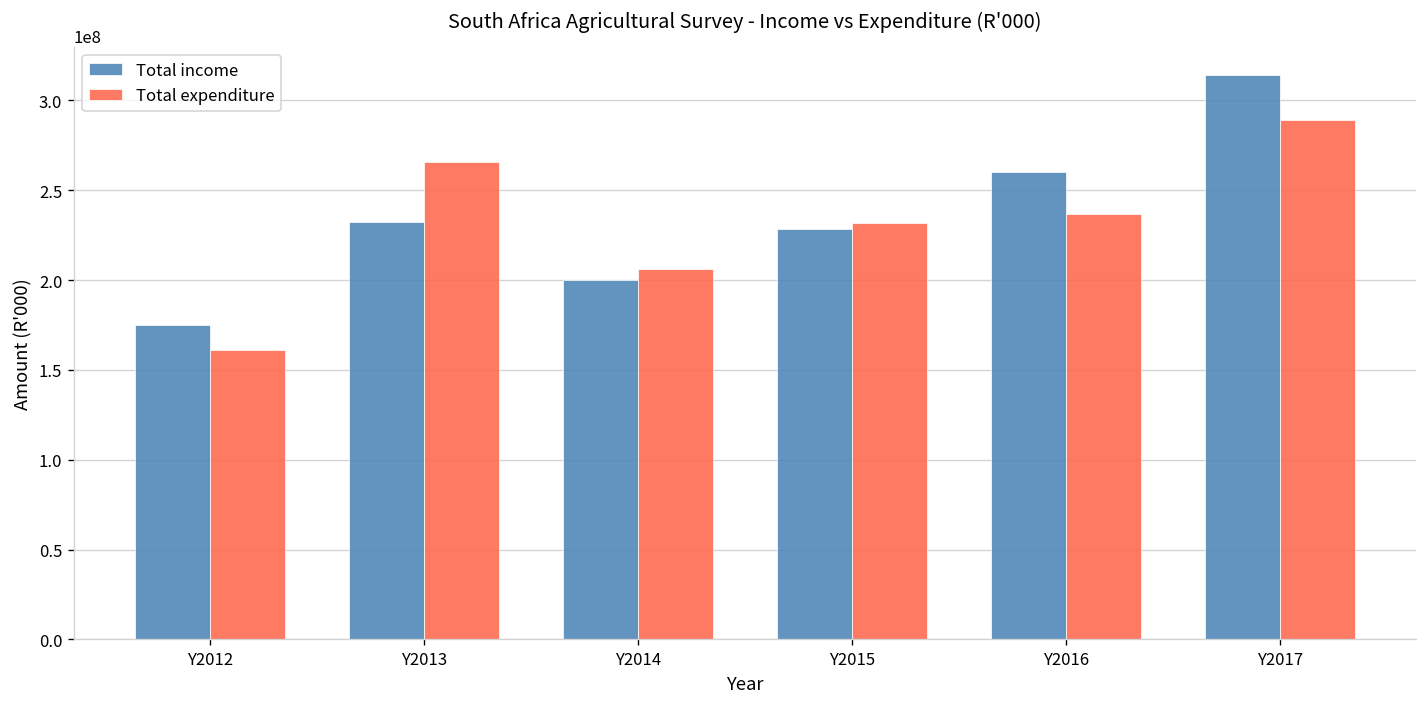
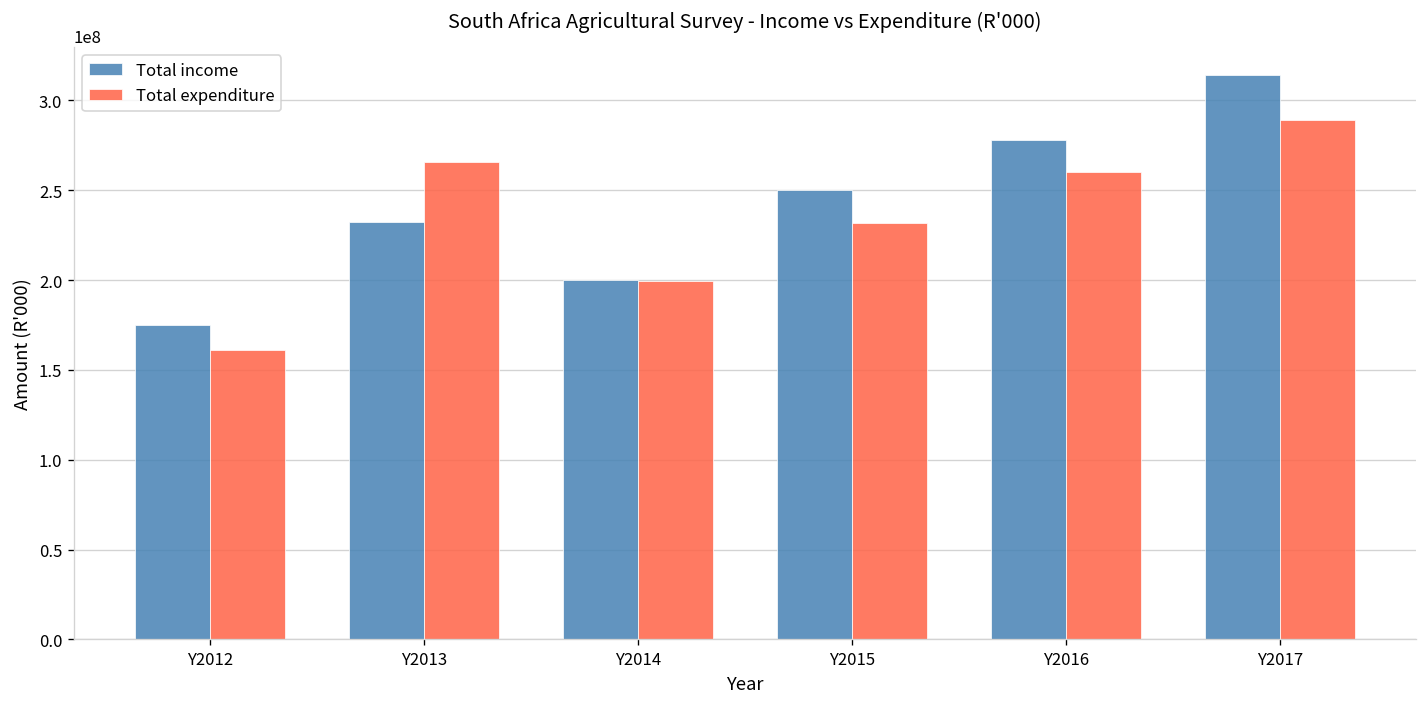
  {
    "Total income": {
      "Y2012": 175000000,
      "Y2013": 232000000,
      "Y2014": 200000000,
-     "Y2015": 228000000,
-     "Y2016": 260000000,
+     "Y2015": 250000000,
+     "Y2016": 278000000,
      "Y2017": 314000000
    },
    "Total expenditure": {
      "Y2012": 161000000,
      "Y2013": 266000000,
-     "Y2014": 206000000,
+     "Y2014": 200000000,
      "Y2015": 232000000,
-     "Y2016": 237000000,
+     "Y2016": 260000000,
      "Y2017": 289000000
    }
  }
